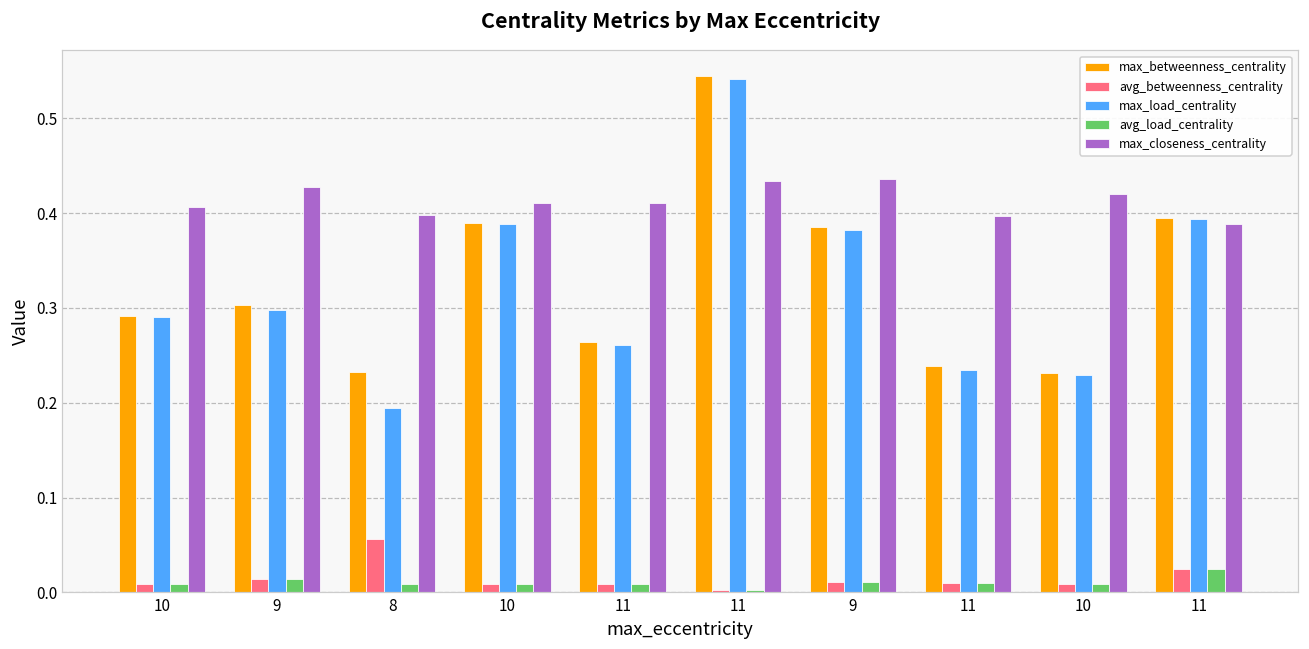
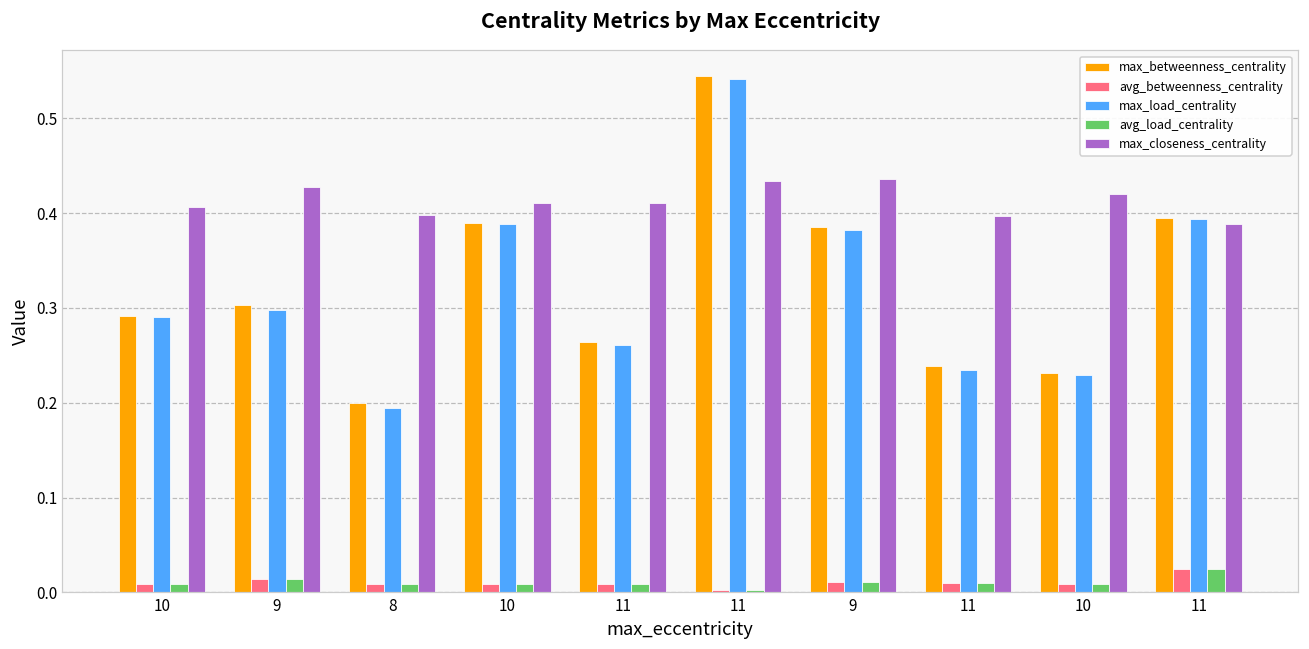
  {
    "max_betweenness_centrality": {
-     "8": 0.23
+     "8": 0.20
    },
    "avg_betweenness_centrality": {
-     "8": 0.06
+     "8": 0.01
    },
    "max_load_centrality": {
      "8": 0.19
    },
    "avg_load_centrality": {
      "8": 0.01
    },
    "max_closeness_centrality": {
      "8": 0.40
    }
  }
